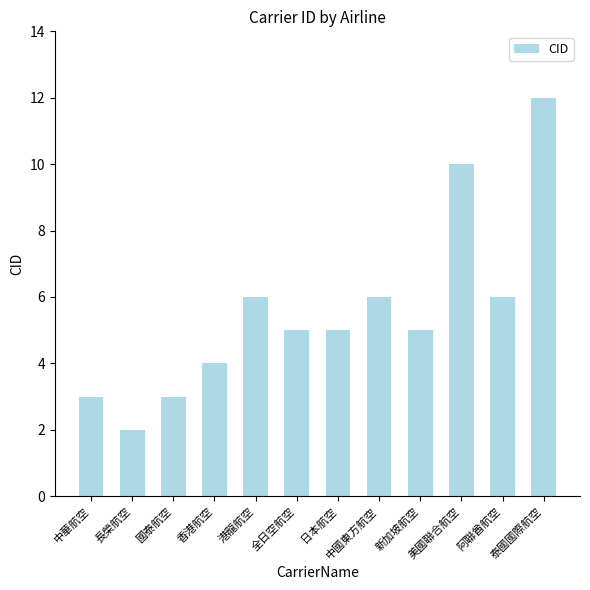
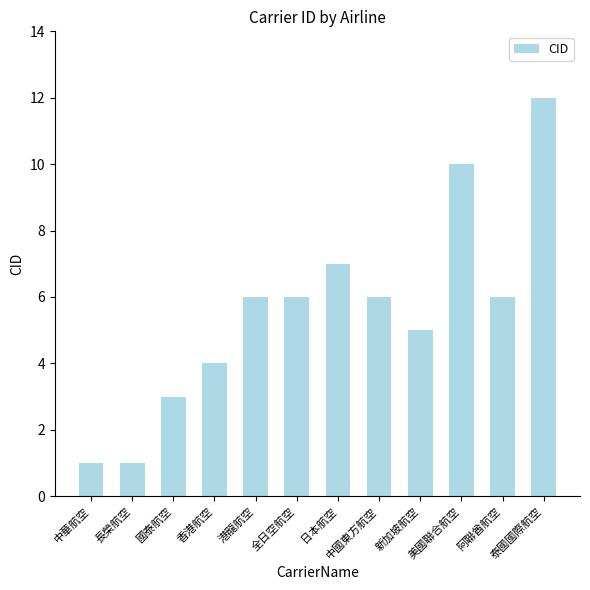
  {
-   "中華航空": 3,
-   "長榮航空": 2,
+   "中華航空": 1,
+   "長榮航空": 1,
    "國泰航空": 3,
    "香港航空": 4,
    "港龍航空": 6,
-   "全日空航空": 5,
-   "日本航空": 5,
+   "全日空航空": 6,
+   "日本航空": 7,
    "中國東方航空": 6,
    "新加坡航空": 5,
    "美國聯合航空": 10,
    "阿聯酋航空": 6,
    "泰國國際航空": 12
  }
